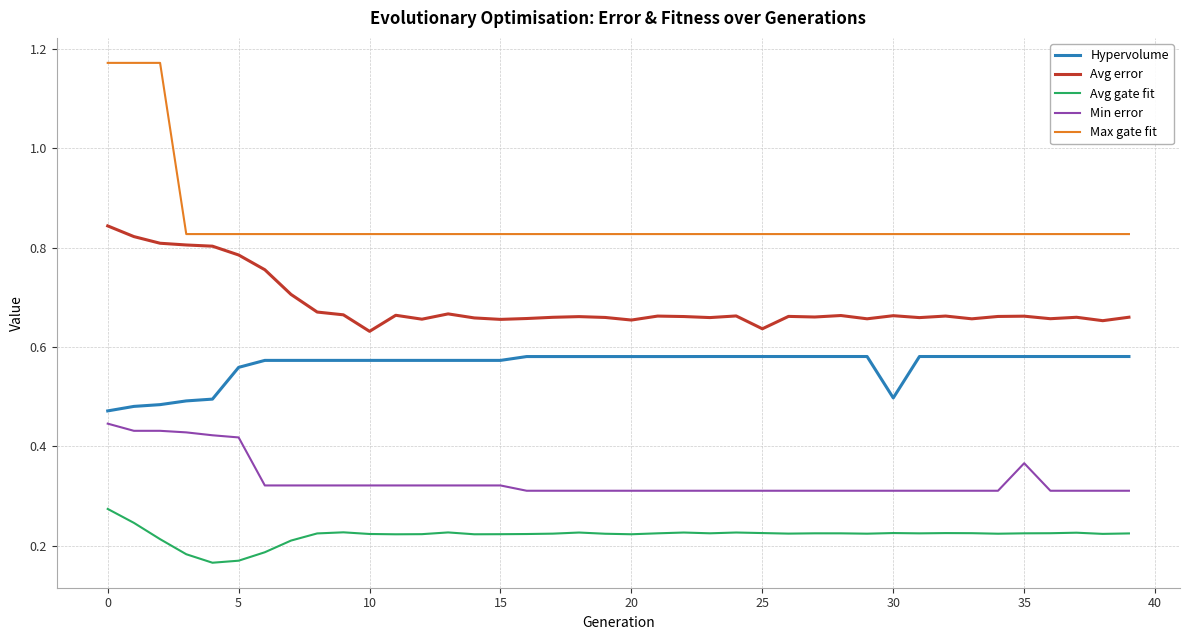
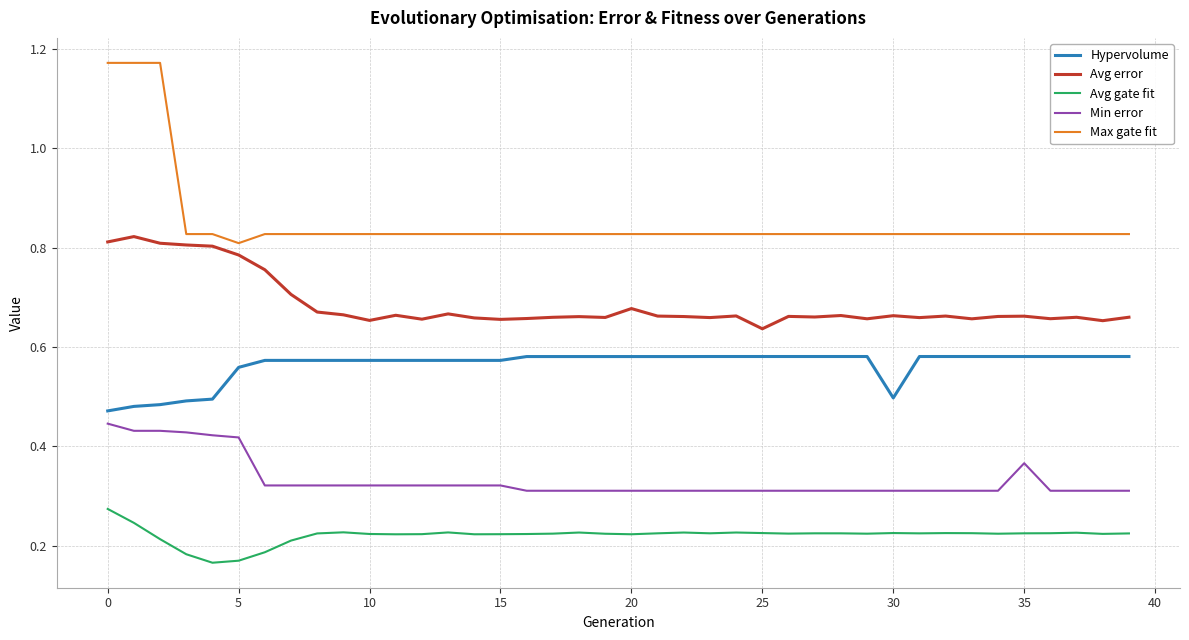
  {
    "Hypervolume": {
      "0": 0.47,
      "5": 0.56,
      "10": 0.57,
      "15": 0.57,
      "20": 0.58,
      "25": 0.58,
      "30": 0.50,
      "35": 0.58
    },
    "Avg error": {
-     "0": 0.84,
+     "0": 0.81,
      "5": 0.79,
-     "10": 0.63,
+     "10": 0.65,
      "15": 0.66,
-     "20": 0.65,
+     "20": 0.68,
      "25": 0.64,
      "30": 0.66,
      "35": 0.66
    },
    "Avg gate fit": {
      "0": 0.27,
      "5": 0.17,
      "10": 0.22,
      "15": 0.22,
      "20": 0.22,
      "25": 0.23,
      "30": 0.23,
      "35": 0.22
    },
    "Min error": {
      "0": 0.45,
      "5": 0.42,
      "10": 0.32,
      "15": 0.32,
      "20": 0.31,
      "25": 0.31,
      "30": 0.31,
      "35": 0.37
    },
    "Max gate fit": {
      "0": 1.17,
-     "5": 0.83,
+     "5": 0.81,
      "10": 0.83,
      "15": 0.83,
      "20": 0.83,
      "25": 0.83,
      "30": 0.83,
      "35": 0.83
    }
  }
